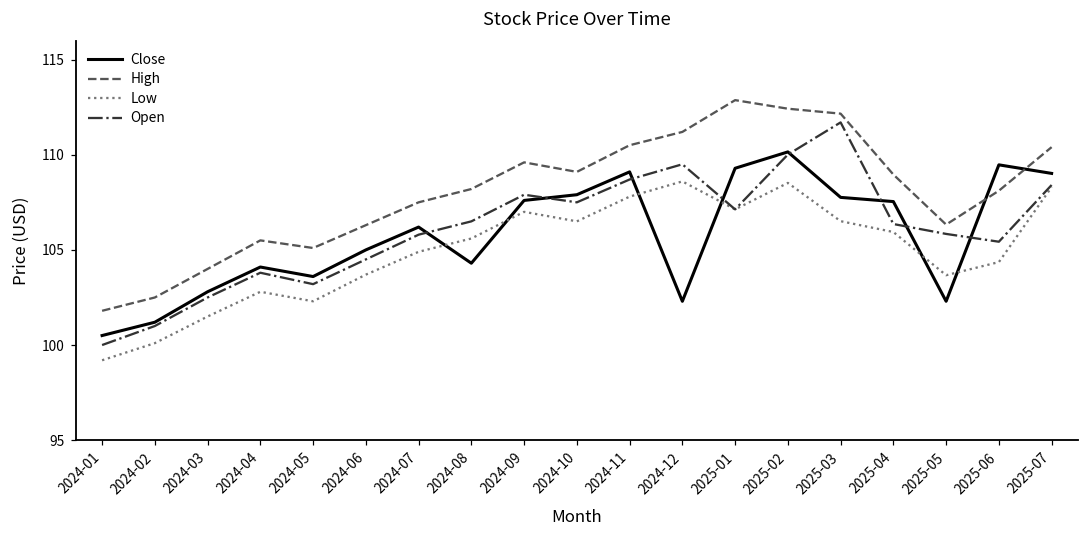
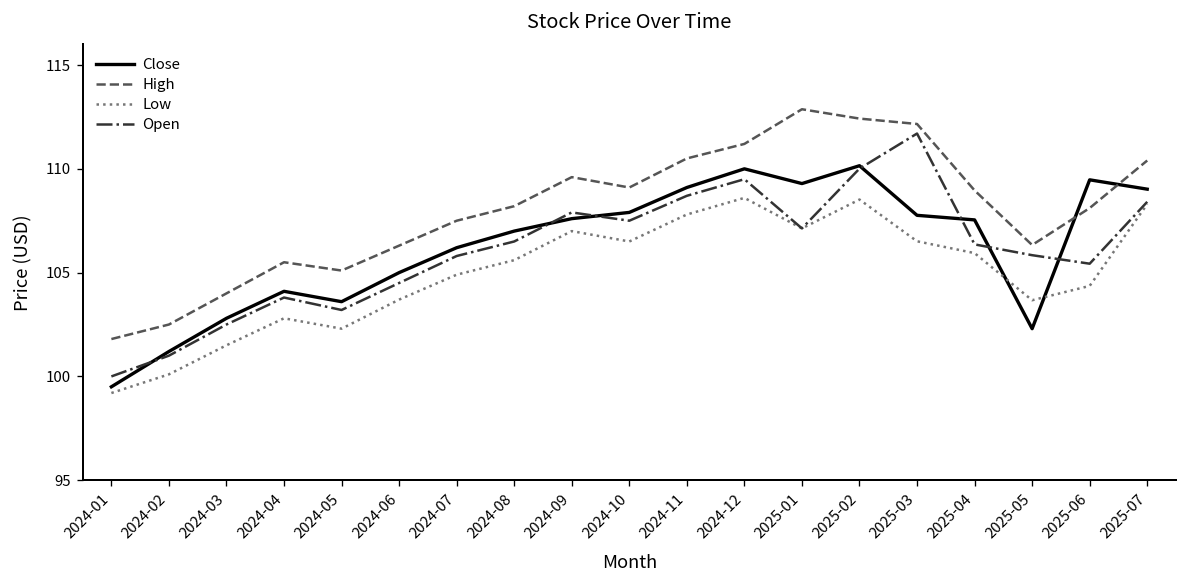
  {
    "Close": {
-     "2024-01": 100.5,
+     "2024-01": 99.5,
      "2024-02": 101.2,
      "2024-03": 102.8,
      "2024-04": 104.1,
      "2024-05": 103.6,
      "2024-06": 105.0,
      "2024-07": 106.2,
-     "2024-08": 104.3,
+     "2024-08": 107.0,
      "2024-09": 107.6,
      "2024-10": 107.9,
      "2024-11": 109.1,
-     "2024-12": 102.3,
+     "2024-12": 110.0,
      "2025-01": 109.3,
      "2025-03": 107.8,
      "2025-04": 107.5,
      "2025-05": 102.3,
      "2025-06": 109.5,
      "2025-07": 109.0
    }
  }
